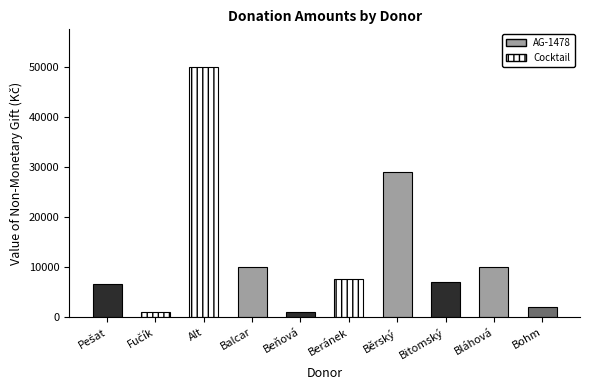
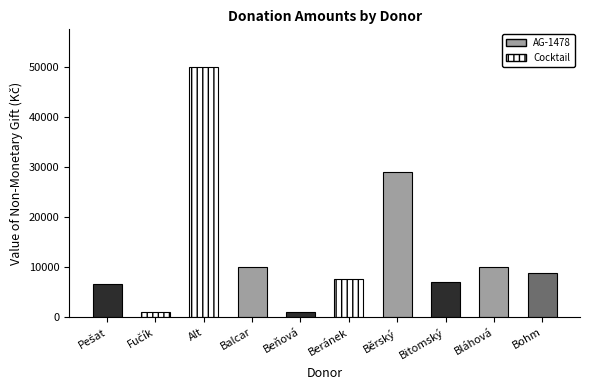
  {
    "Pešat": 7000,
    "Fučík": 1000,
    "Alt": 50000,
    "Balcar": 10000,
    "Beňová": 1000,
    "Beránek": 8000,
    "Běrský": 29000,
    "Bitomský": 7000,
    "Bláhová": 10000,
-   "Bohm": 2000
+   "Bohm": 9000
  }
